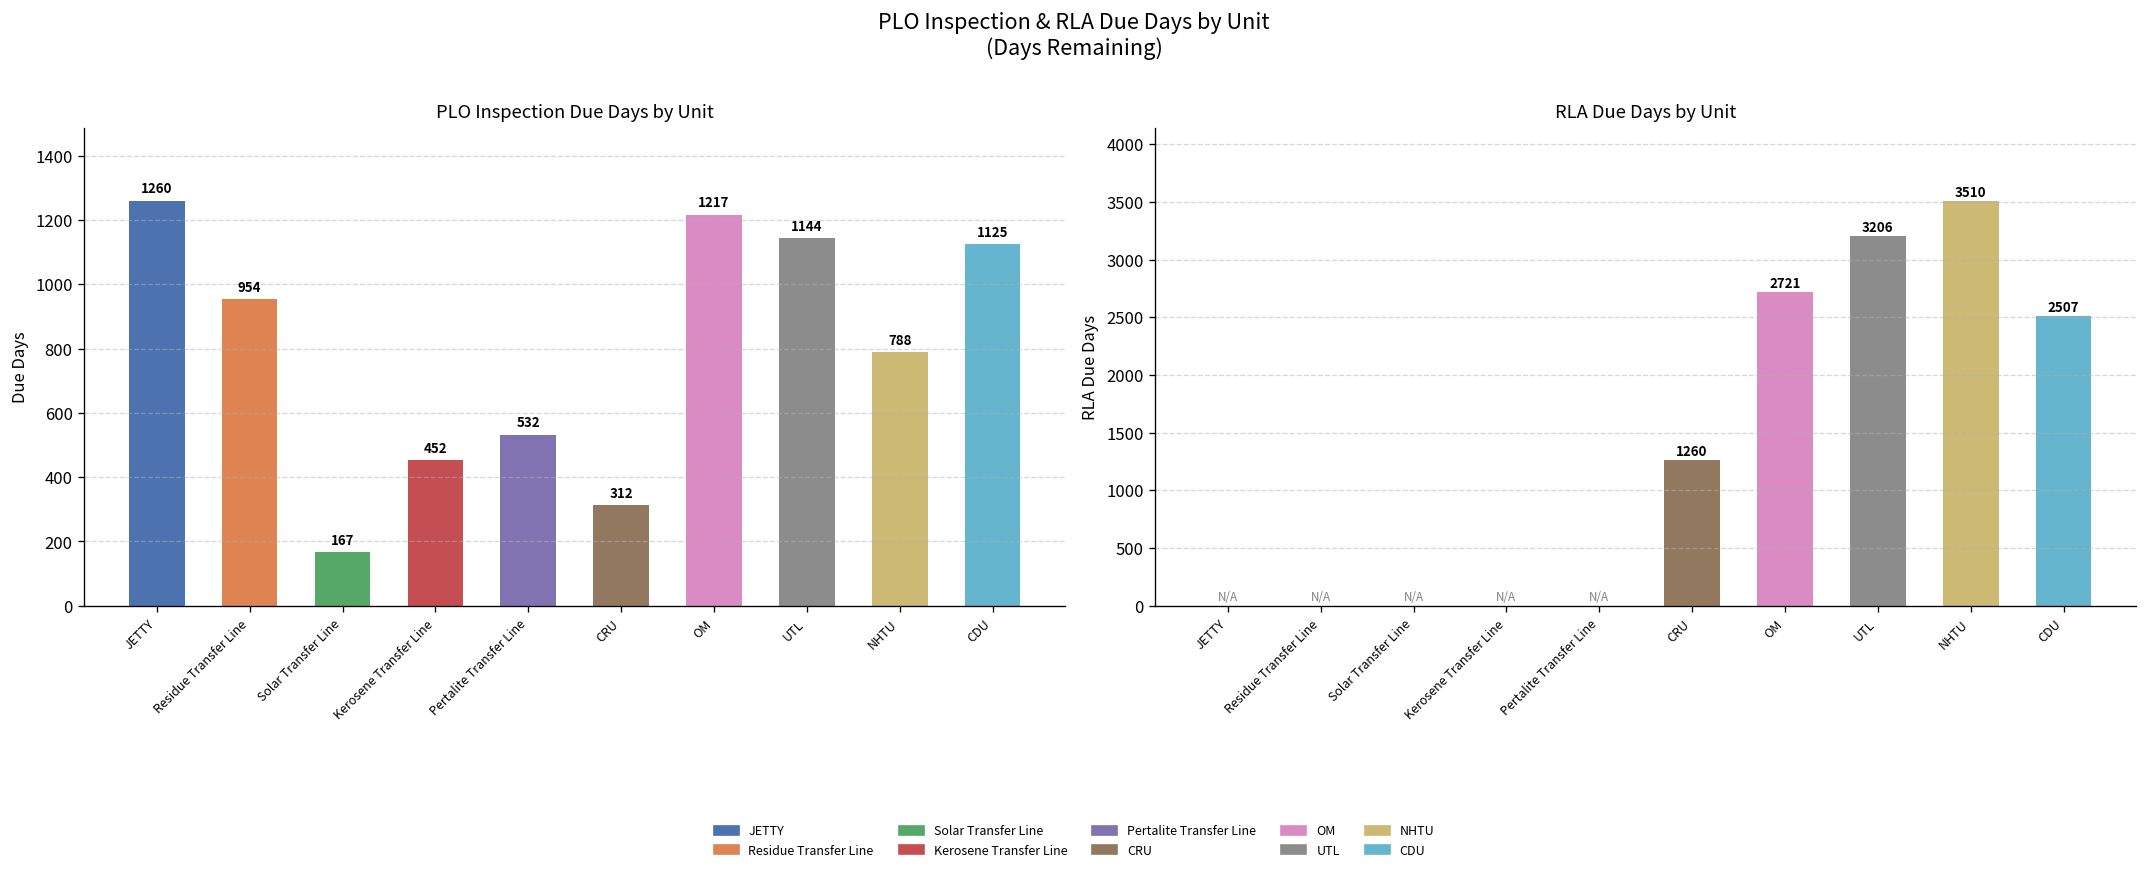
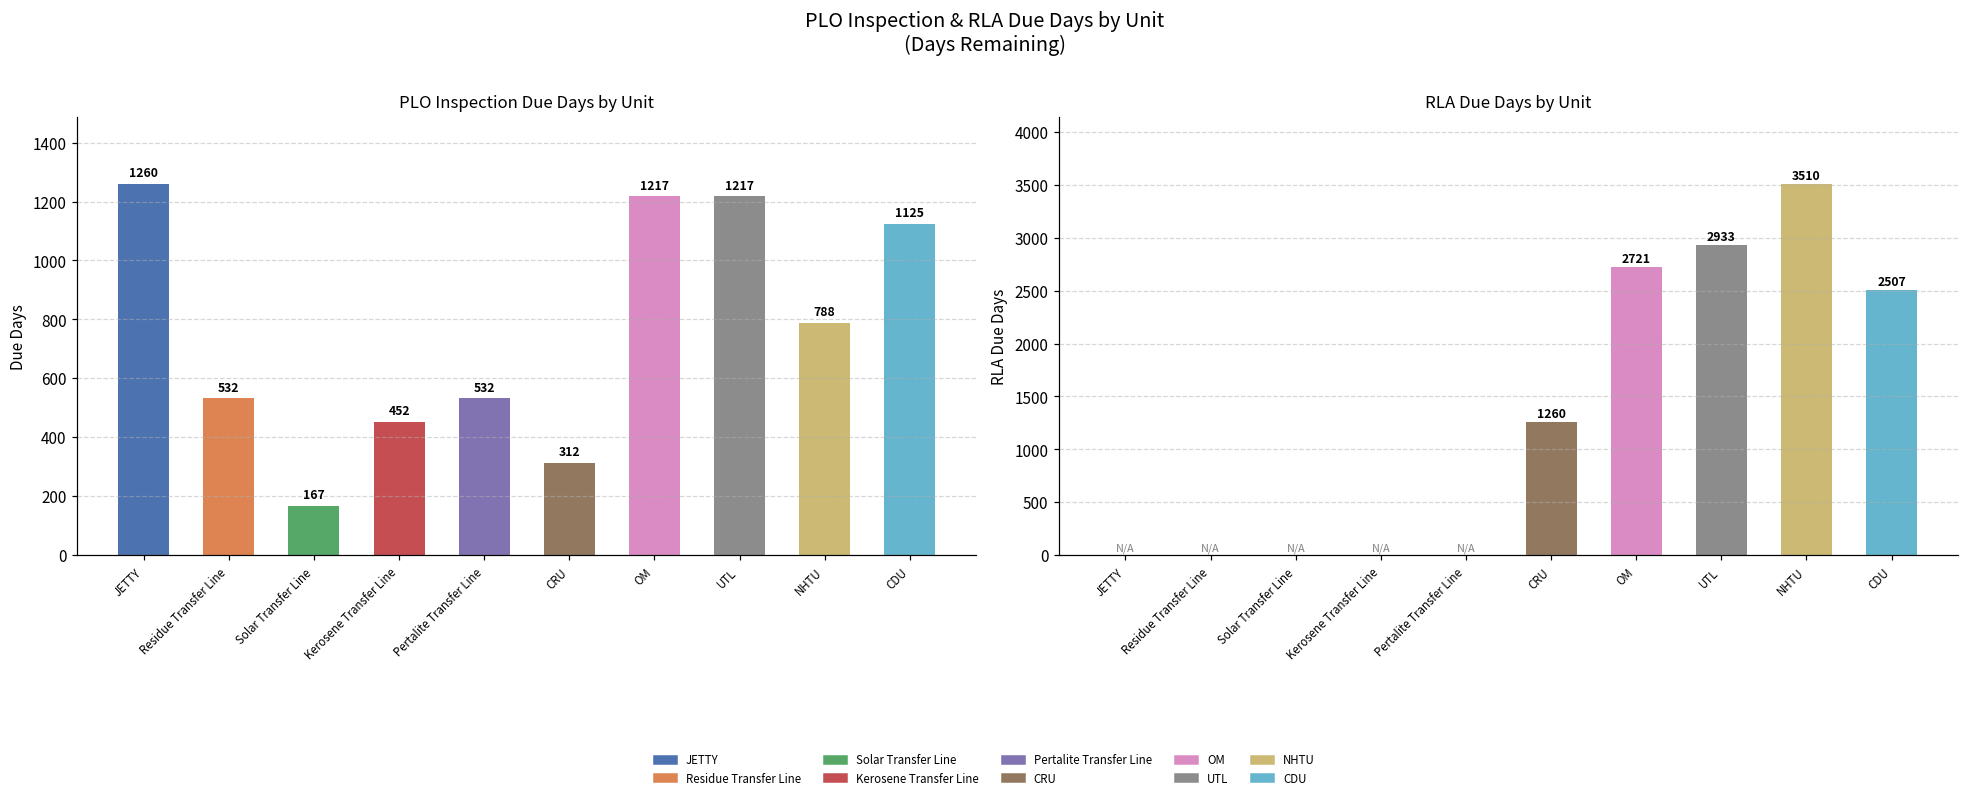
  {
    "PLO Inspection Due Days by Unit": {
      "JETTY": 1260,
-     "Residue Transfer Line": 954,
+     "Residue Transfer Line": 532,
      "Solar Transfer Line": 167,
      "Kerosene Transfer Line": 452,
      "Pertalite Transfer Line": 532,
      "CRU": 312,
      "OM": 1217,
-     "UTL": 1144,
+     "UTL": 1217,
      "NHTU": 788,
      "CDU": 1125
    },
    "RLA Due Days by Unit": {
      "CRU": 1260,
      "OM": 2721,
-     "UTL": 3206,
+     "UTL": 2933,
      "NHTU": 3510,
      "CDU": 2507
    }
  }
